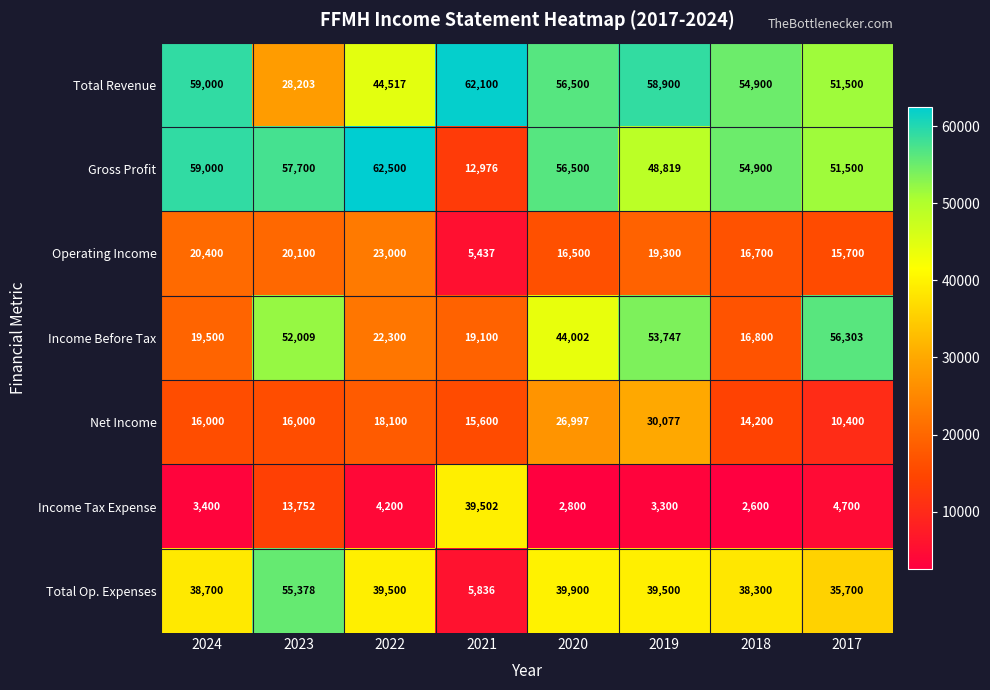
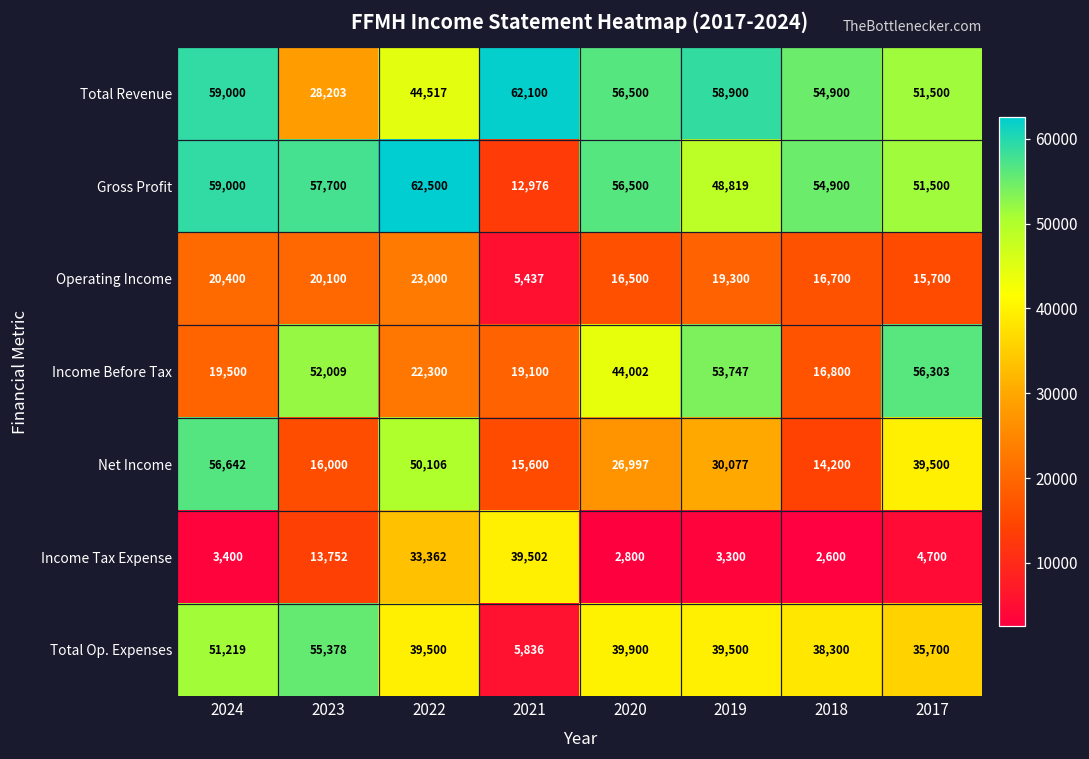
  {
    "Total Revenue": {
      "2024": "59,000",
      "2023": "28,203",
      "2022": "44,517",
      "2021": "62,100",
      "2020": "56,500",
      "2019": "58,900",
      "2018": "54,900",
      "2017": "51,500"
    },
    "Gross Profit": {
      "2024": "59,000",
      "2023": "57,700",
      "2022": "62,500",
      "2021": "12,976",
      "2020": "56,500",
      "2019": "48,819",
      "2018": "54,900",
      "2017": "51,500"
    },
    "Operating Income": {
      "2024": "20,400",
      "2023": "20,100",
      "2022": "23,000",
      "2021": "5,437",
      "2020": "16,500",
      "2019": "19,300",
      "2018": "16,700",
      "2017": "15,700"
    },
    "Income Before Tax": {
      "2024": "19,500",
      "2023": "52,009",
      "2022": "22,300",
      "2021": "19,100",
      "2020": "44,002",
      "2019": "53,747",
      "2018": "16,800",
      "2017": "56,303"
    },
    "Net Income": {
-     "2024": "16,000",
+     "2024": "56,642",
      "2023": "16,000",
-     "2022": "18,100",
+     "2022": "50,106",
      "2021": "15,600",
      "2020": "26,997",
      "2019": "30,077",
      "2018": "14,200",
-     "2017": "10,400"
+     "2017": "39,500"
    },
    "Income Tax Expense": {
      "2024": "3,400",
      "2023": "13,752",
-     "2022": "4,200",
+     "2022": "33,362",
      "2021": "39,502",
      "2020": "2,800",
      "2019": "3,300",
      "2018": "2,600",
      "2017": "4,700"
    },
    "Total Op. Expenses": {
-     "2024": "38,700",
+     "2024": "51,219",
      "2023": "55,378",
      "2022": "39,500",
      "2021": "5,836",
      "2020": "39,900",
      "2019": "39,500",
      "2018": "38,300",
      "2017": "35,700"
    }
  }
